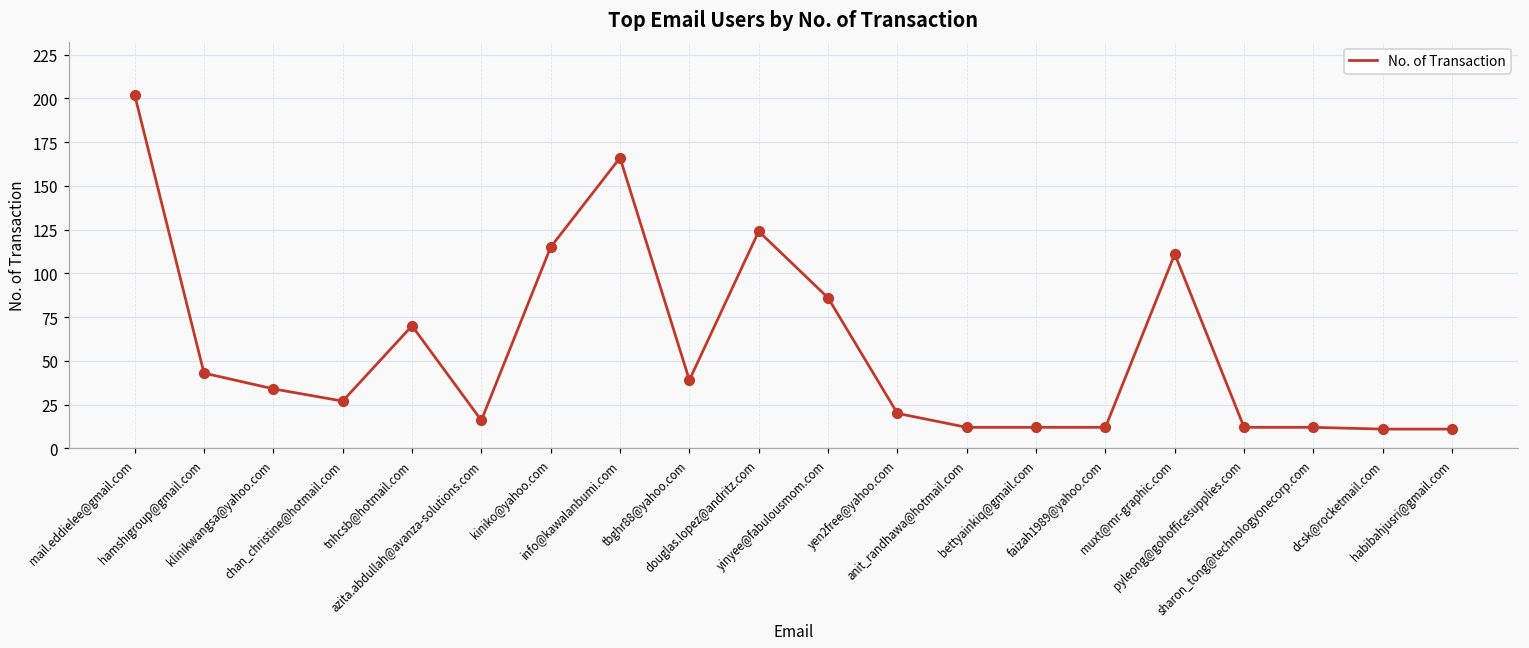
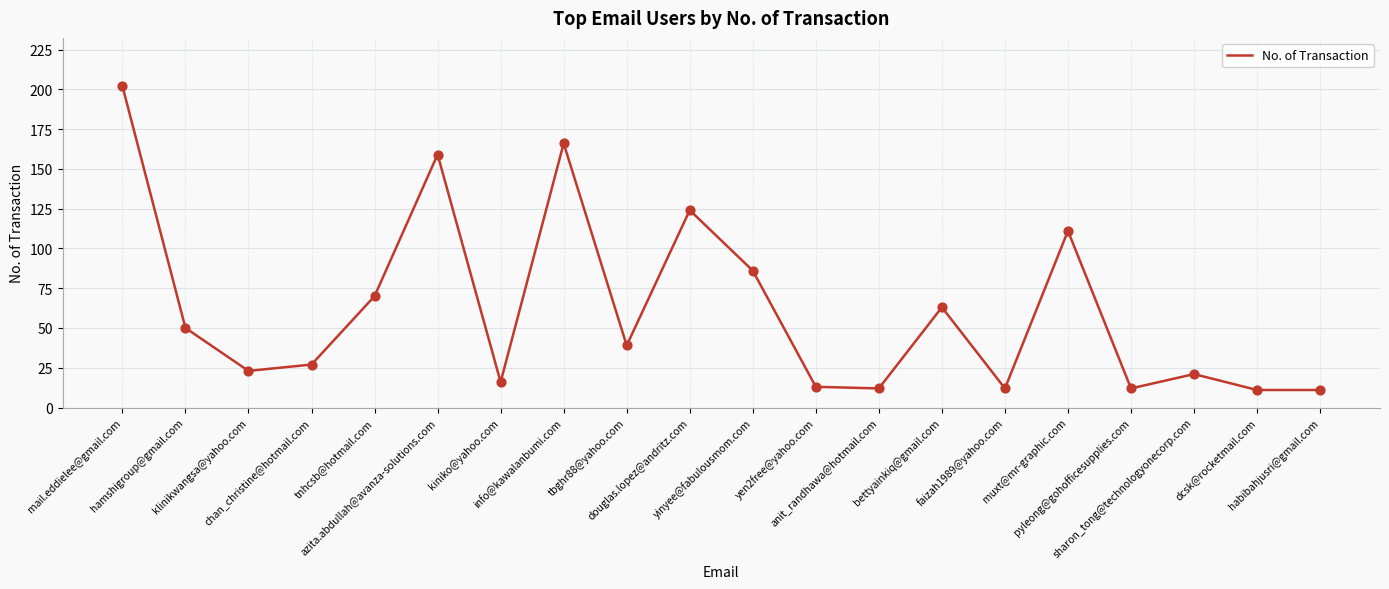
  {
    "mail.eddielee@gmail.com": 202,
-   "hamshigroup@gmail.com": 43,
-   "klinikwangsa@yahoo.com": 34,
+   "hamshigroup@gmail.com": 50,
+   "klinikwangsa@yahoo.com": 23,
    "chan_christine@hotmail.com": 27,
    "tnhcsb@hotmail.com": 70,
-   "azita.abdullah@avanza-solutions.com": 16,
-   "kiniko@yahoo.com": 115,
+   "azita.abdullah@avanza-solutions.com": 159,
+   "kiniko@yahoo.com": 16,
    "info@kawalanbumi.com": 166,
    "tbghr88@yahoo.com": 39,
    "douglas.lopez@andritz.com": 124,
    "yinyee@fabulousmom.com": 86,
-   "yen2free@yahoo.com": 20,
+   "yen2free@yahoo.com": 13,
    "anit_randhawa@hotmail.com": 12,
-   "bettyainkiq@gmail.com": 12,
+   "bettyainkiq@gmail.com": 63,
    "faizah1989@yahoo.com": 12,
    "muxt@mr-graphic.com": 111,
    "pyleong@gohofficesupplies.com": 12,
-   "sharon_tong@technologyonecorp.com": 12,
+   "sharon_tong@technologyonecorp.com": 21,
    "dcsk@rocketmail.com": 11,
    "habibahjusri@gmail.com": 11
  }
